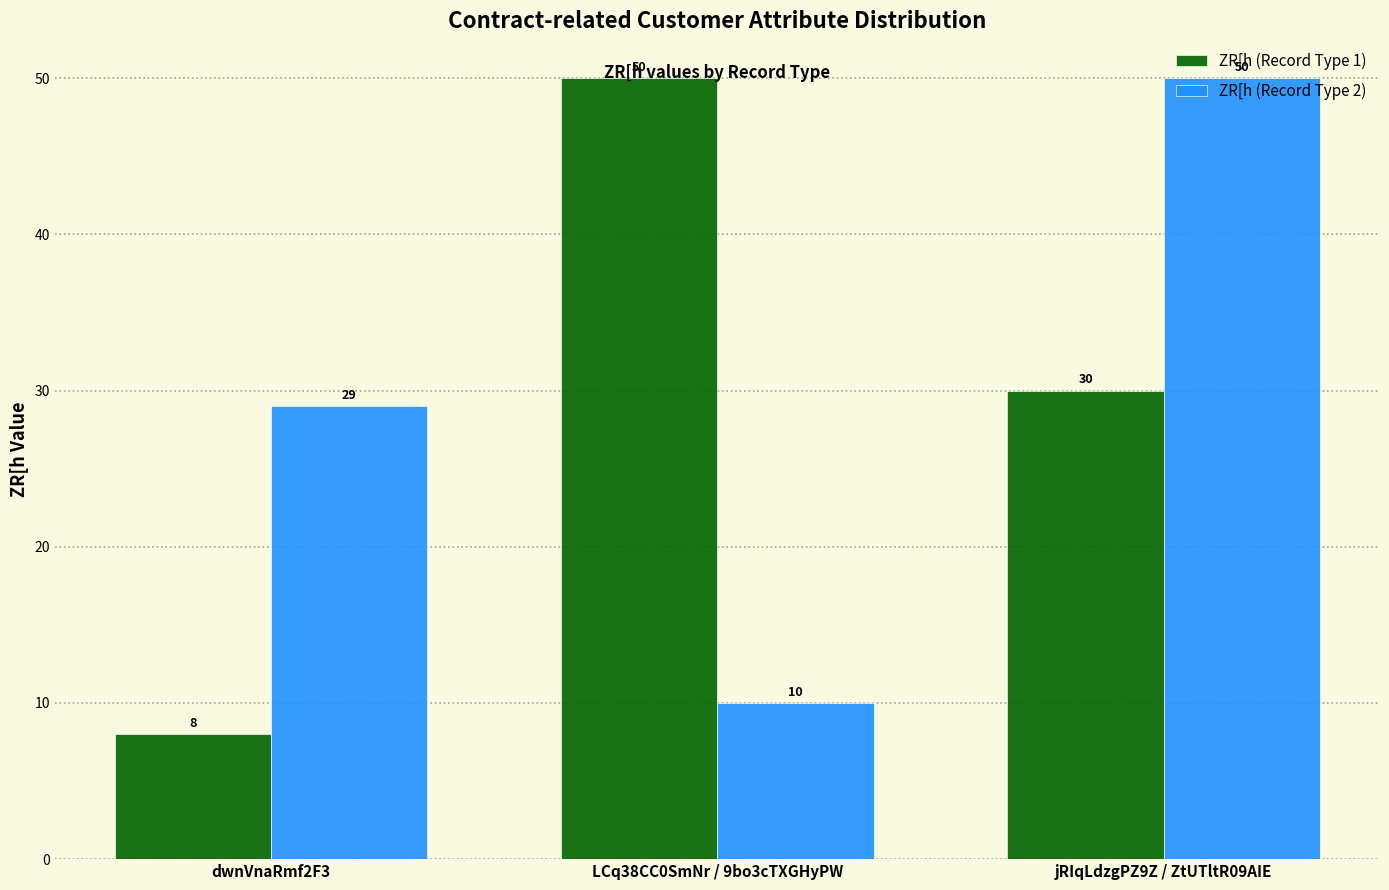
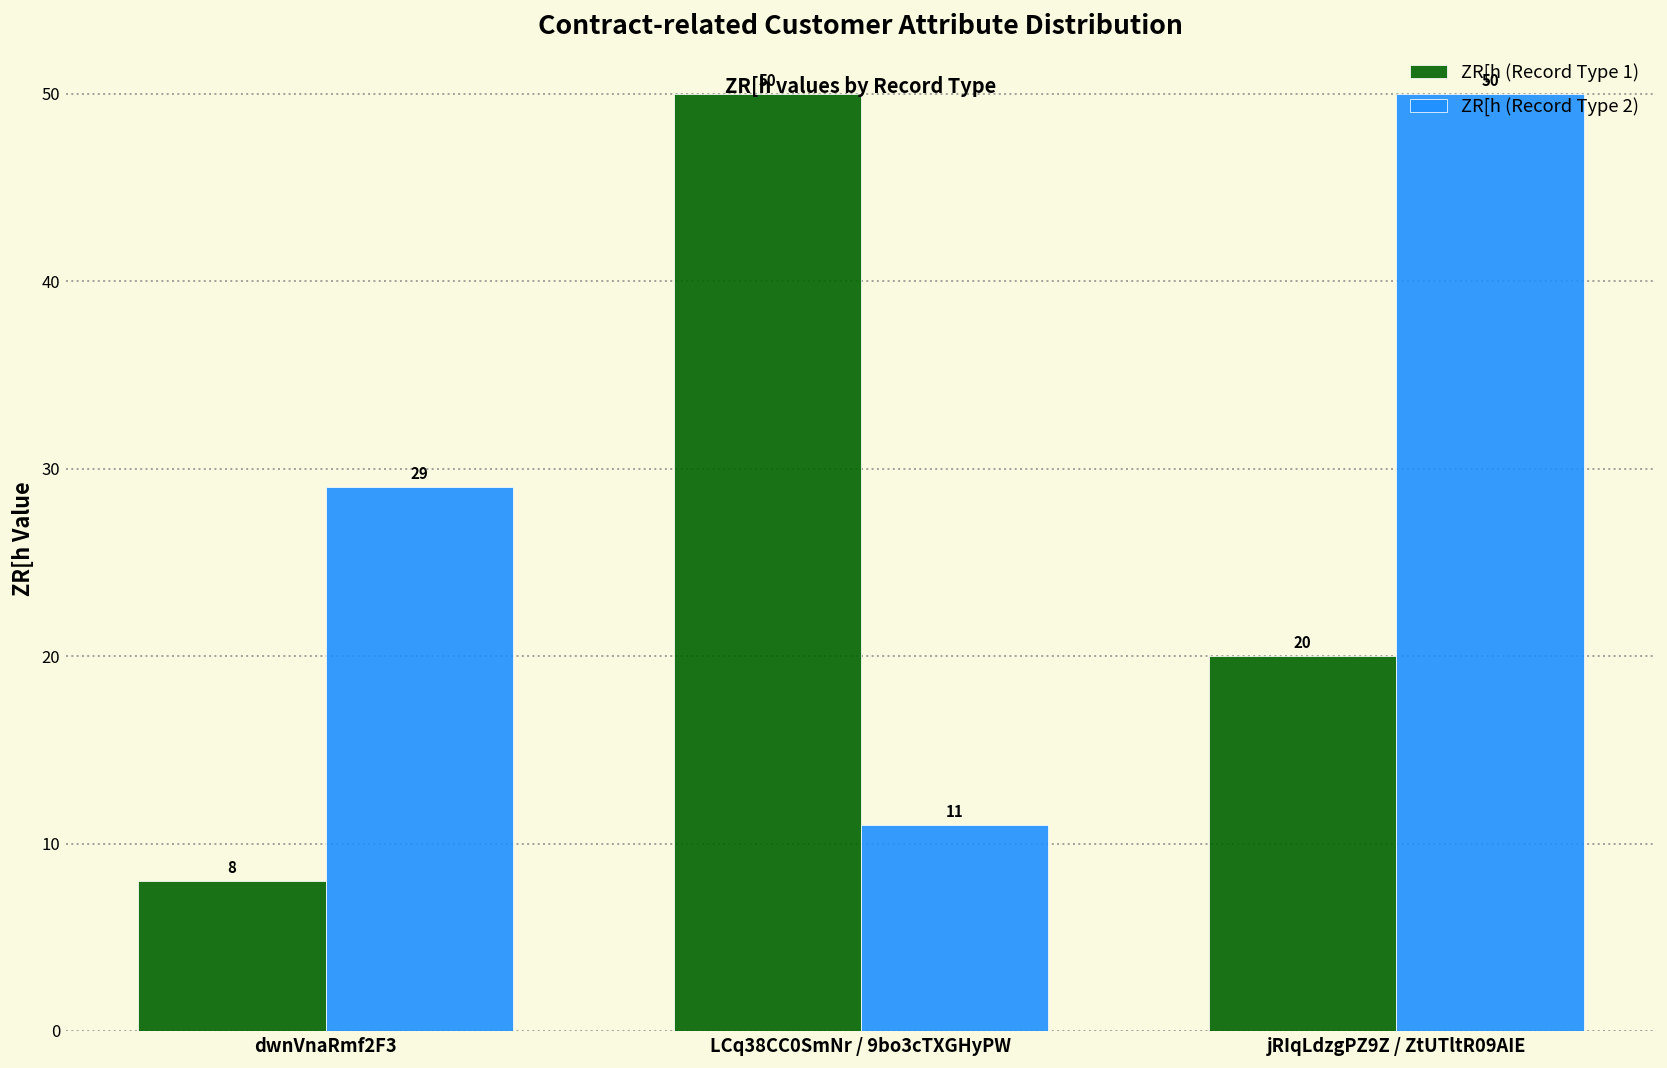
  {
    "ZR[h (Record Type 1)": {
      "dwnVnaRmf2F3": 8,
-     "jRIqLdzgPZ9Z / ZtUTltR09AIE": 30
+     "jRIqLdzgPZ9Z / ZtUTltR09AIE": 20
    },
    "ZR[h (Record Type 2)": {
      "dwnVnaRmf2F3": 29,
-     "LCq38CC0SmNr / 9bo3cTXGHyPW": 10,
+     "LCq38CC0SmNr / 9bo3cTXGHyPW": 11,
      "jRIqLdzgPZ9Z / ZtUTltR09AIE": 50
    }
  }
